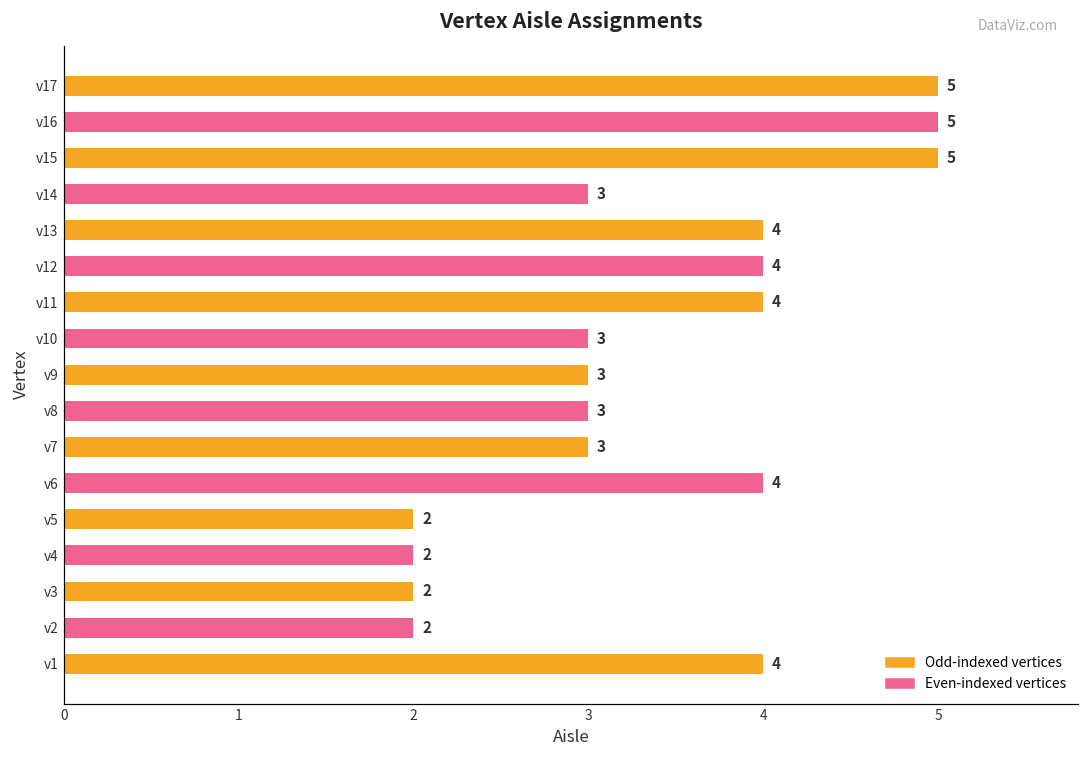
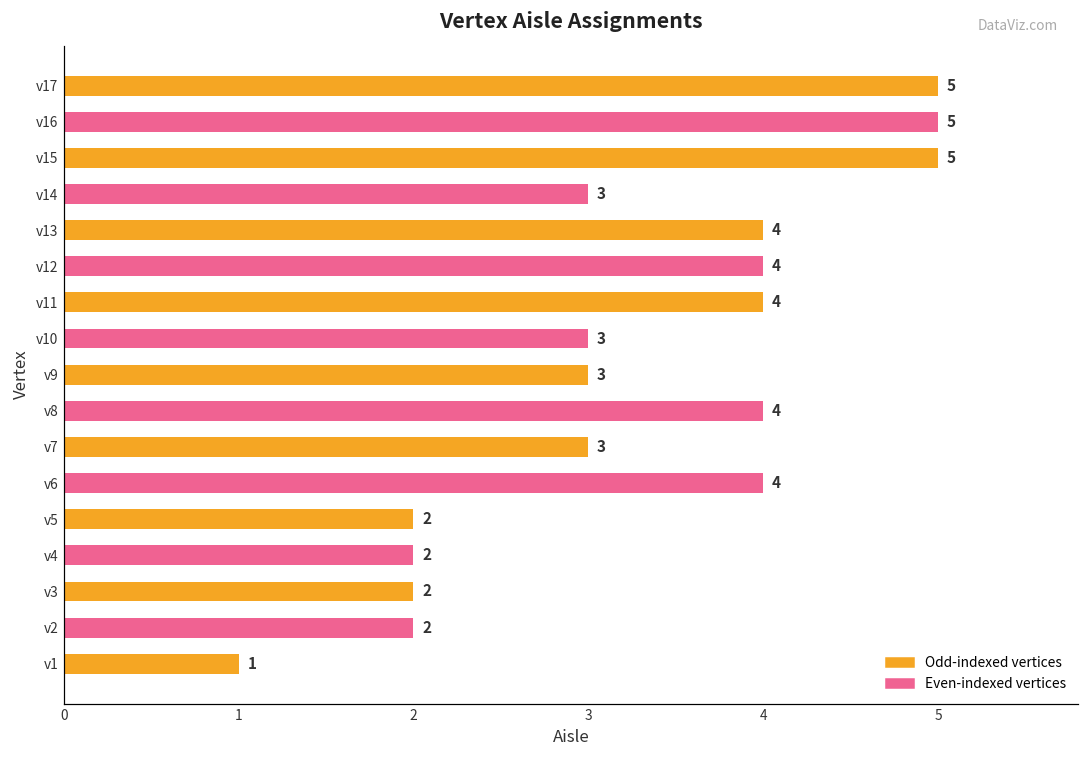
  {
    "v17": 5,
    "v16": 5,
    "v15": 5,
    "v14": 3,
    "v13": 4,
    "v12": 4,
    "v11": 4,
    "v10": 3,
    "v9": 3,
-   "v8": 3,
+   "v8": 4,
    "v7": 3,
    "v6": 4,
    "v5": 2,
    "v4": 2,
    "v3": 2,
    "v2": 2,
-   "v1": 4
+   "v1": 1
  }
